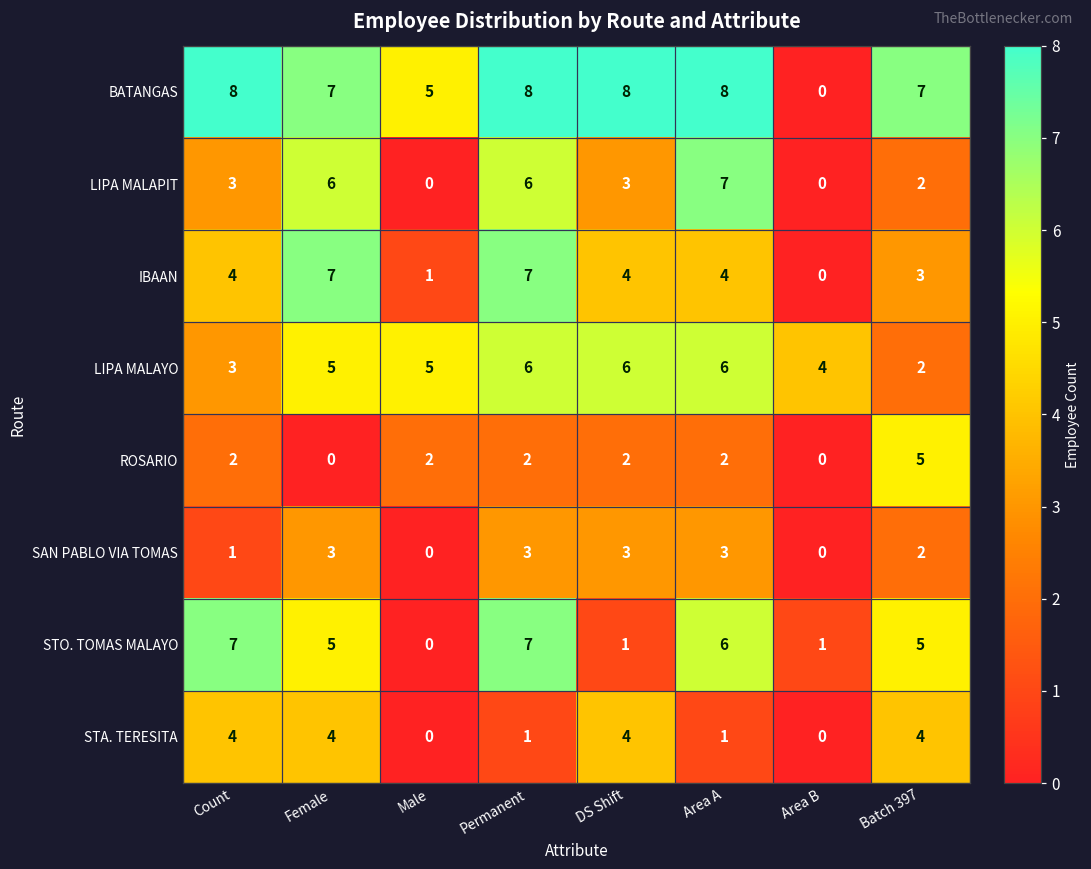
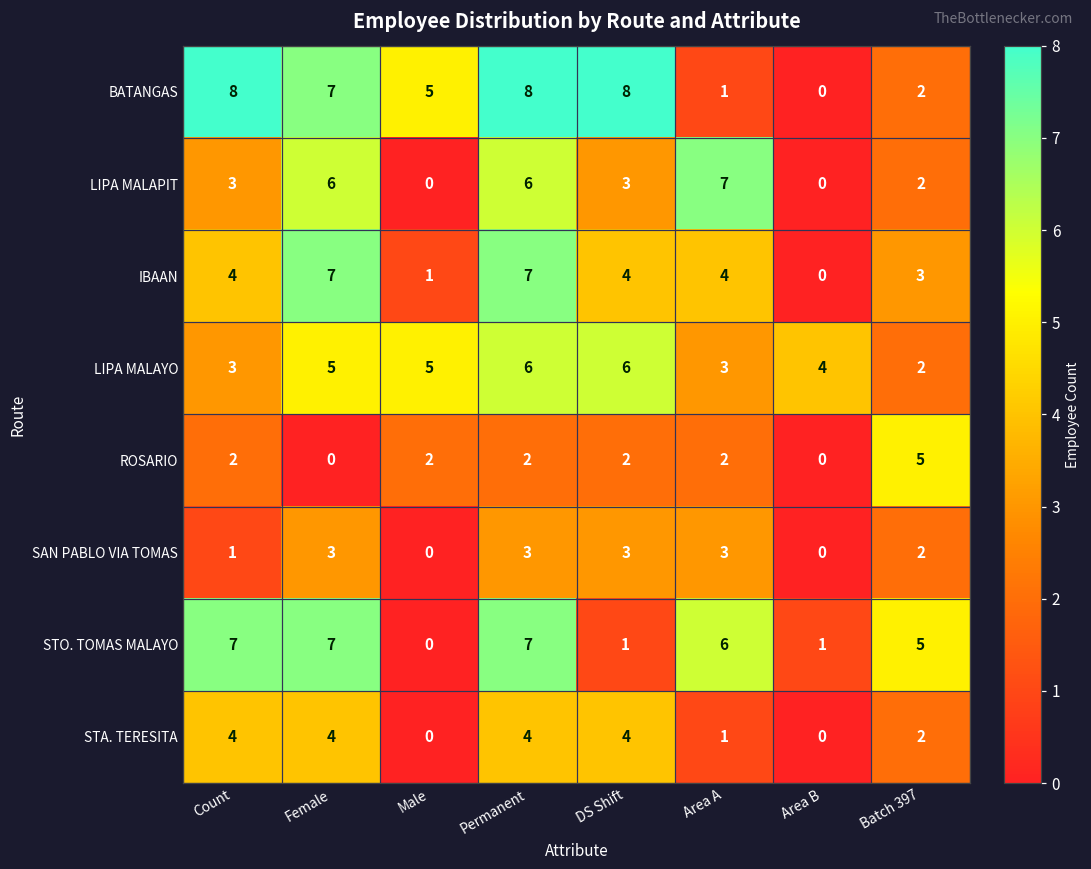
  {
    "BATANGAS": {
      "Count": 8,
      "Female": 7,
      "Male": 5,
      "Permanent": 8,
      "DS Shift": 8,
-     "Area A": 8,
+     "Area A": 1,
      "Area B": 0,
-     "Batch 397": 7
+     "Batch 397": 2
    },
    "LIPA MALAPIT": {
      "Count": 3,
      "Female": 6,
      "Male": 0,
      "Permanent": 6,
      "DS Shift": 3,
      "Area A": 7,
      "Area B": 0,
      "Batch 397": 2
    },
    "IBAAN": {
      "Count": 4,
      "Female": 7,
      "Male": 1,
      "Permanent": 7,
      "DS Shift": 4,
      "Area A": 4,
      "Area B": 0,
      "Batch 397": 3
    },
    "LIPA MALAYO": {
      "Count": 3,
      "Female": 5,
      "Male": 5,
      "Permanent": 6,
      "DS Shift": 6,
-     "Area A": 6,
+     "Area A": 3,
      "Area B": 4,
      "Batch 397": 2
    },
    "ROSARIO": {
      "Count": 2,
      "Female": 0,
      "Male": 2,
      "Permanent": 2,
      "DS Shift": 2,
      "Area A": 2,
      "Area B": 0,
      "Batch 397": 5
    },
    "SAN PABLO VIA TOMAS": {
      "Count": 1,
      "Female": 3,
      "Male": 0,
      "Permanent": 3,
      "DS Shift": 3,
      "Area A": 3,
      "Area B": 0,
      "Batch 397": 2
    },
    "STO. TOMAS MALAYO": {
      "Count": 7,
-     "Female": 5,
+     "Female": 7,
      "Male": 0,
      "Permanent": 7,
      "DS Shift": 1,
      "Area A": 6,
      "Area B": 1,
      "Batch 397": 5
    },
    "STA. TERESITA": {
      "Count": 4,
      "Female": 4,
      "Male": 0,
-     "Permanent": 1,
+     "Permanent": 4,
      "DS Shift": 4,
      "Area A": 1,
      "Area B": 0,
-     "Batch 397": 4
+     "Batch 397": 2
    }
  }
